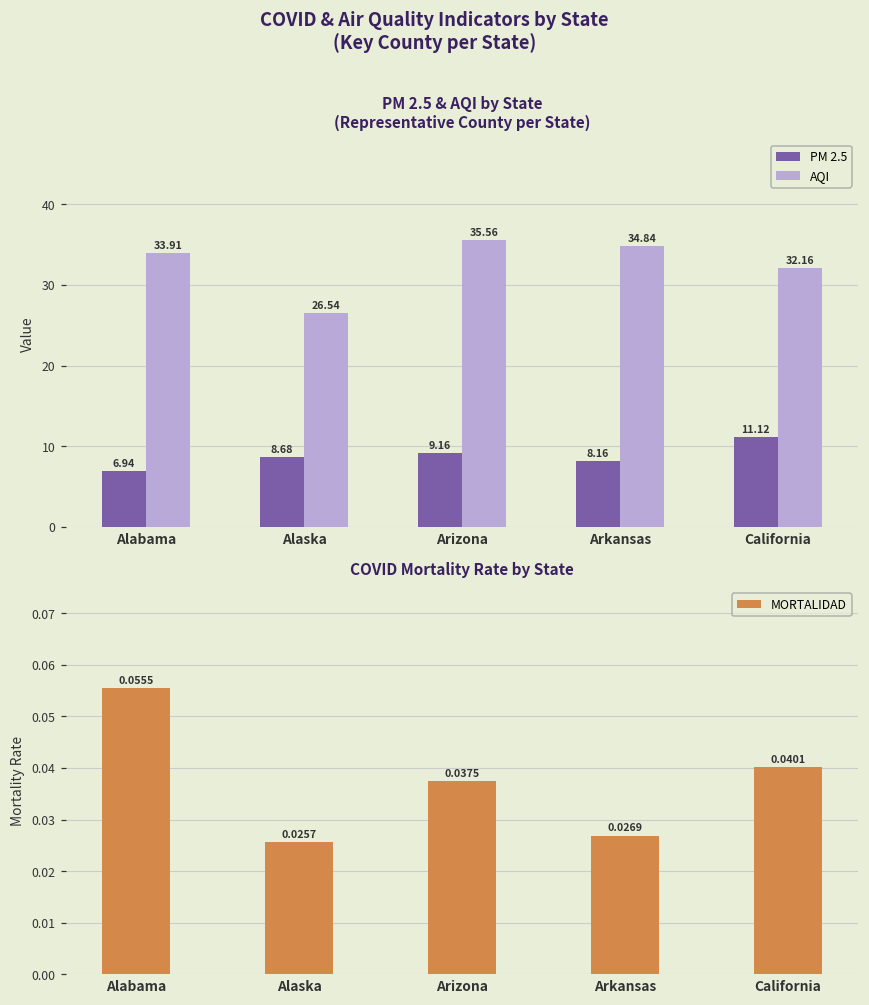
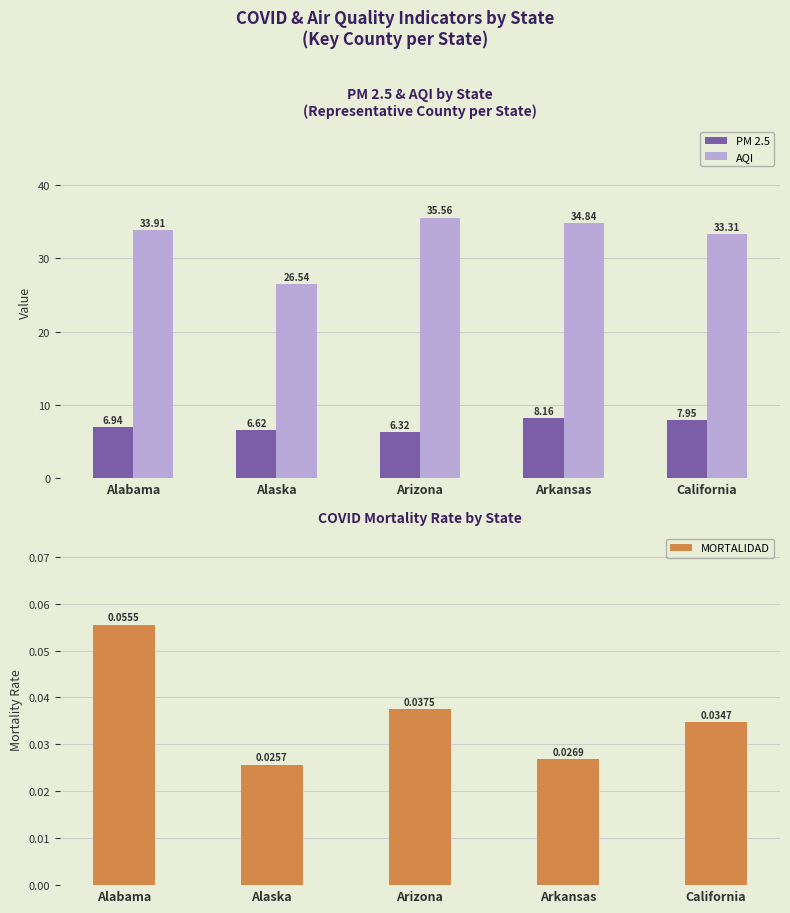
  {
    "PM 2.5 & AQI by State (Representative County per State)": {
      "PM 2.5": {
        "Alabama": 6.94,
-       "Alaska": 8.68,
-       "Arizona": 9.16,
+       "Alaska": 6.62,
+       "Arizona": 6.32,
        "Arkansas": 8.16,
-       "California": 11.12
+       "California": 7.95
      },
      "AQI": {
        "Alabama": 33.91,
        "Alaska": 26.54,
        "Arizona": 35.56,
        "Arkansas": 34.84,
-       "California": 32.16
+       "California": 33.31
      }
    },
    "COVID Mortality Rate by State": {
      "Alabama": 0.0555,
      "Alaska": 0.0257,
      "Arizona": 0.0375,
      "Arkansas": 0.0269,
-     "California": 0.0401
+     "California": 0.0347
    }
  }
